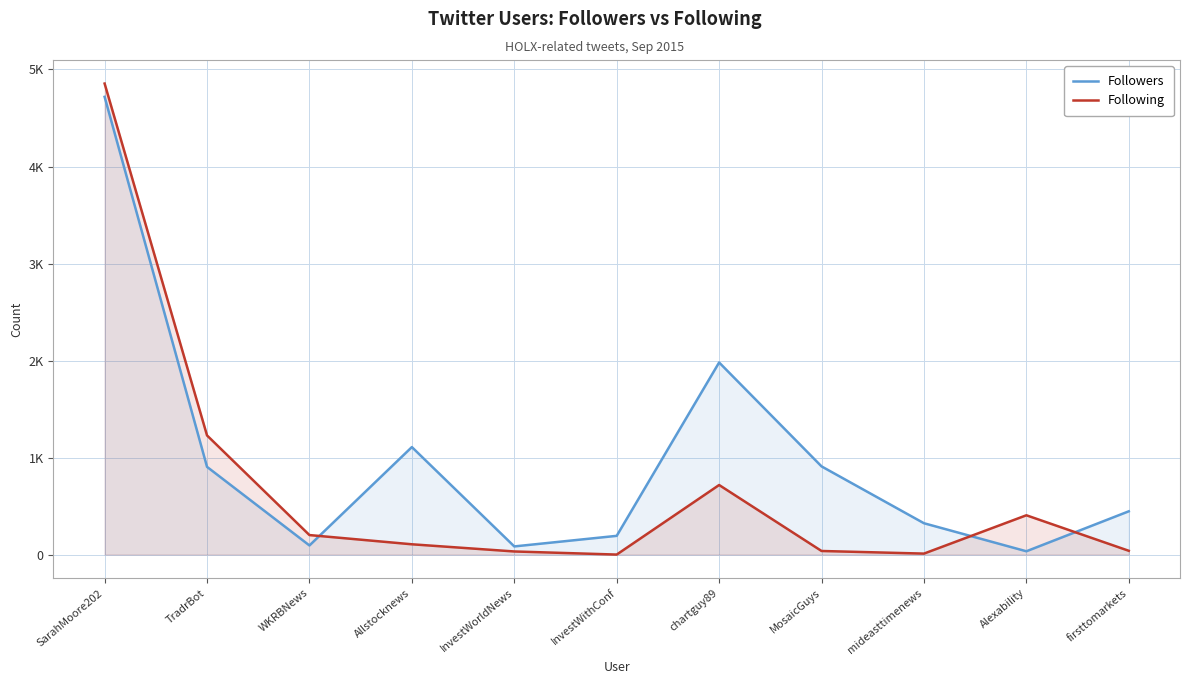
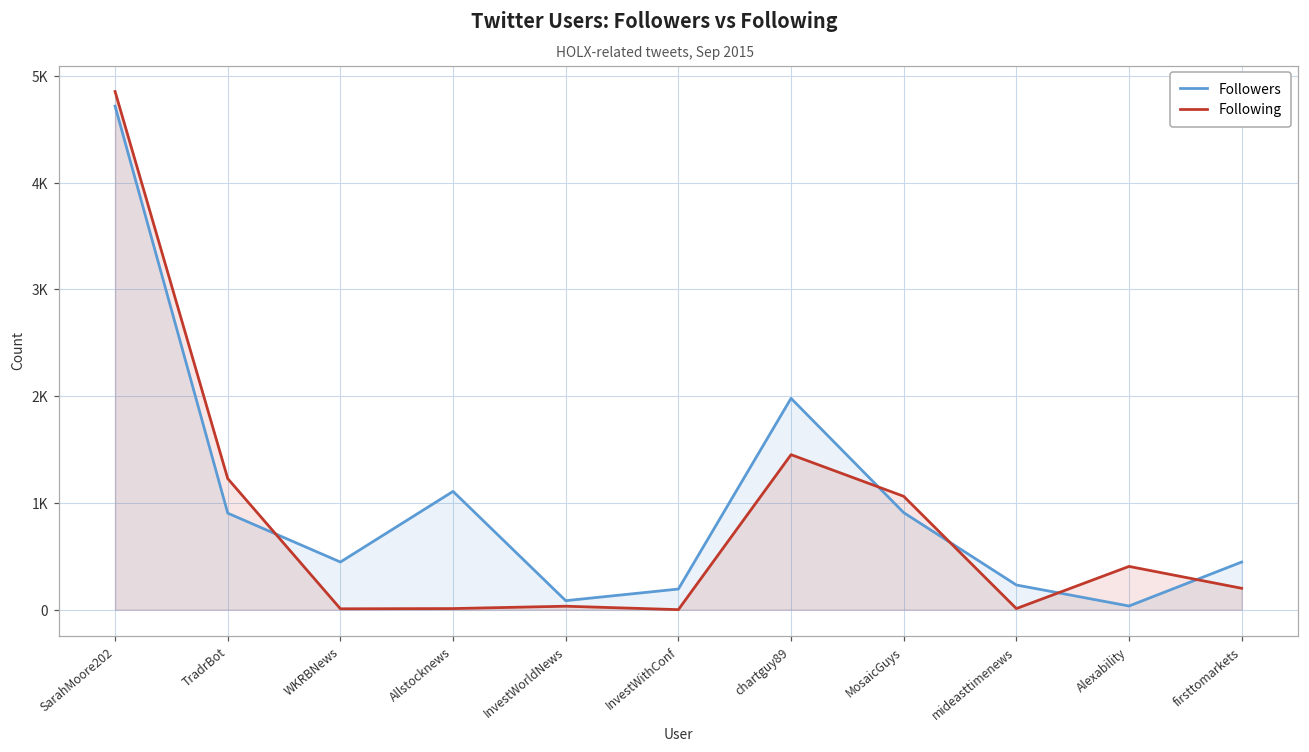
  {
    "Followers": {
      "SarahMoore202": 4700,
      "TradrBot": 900,
-     "WKRBNews": 100,
+     "WKRBNews": 400,
      "Allstocknews": 1100,
      "InvestWorldNews": 100,
      "InvestWithConf": 200,
      "chartguy89": 2000,
      "MosaicGuys": 900,
-     "mideasttimenews": 300,
+     "mideasttimenews": 200,
      "Alexability": 0,
      "firsttomarkets": 400
    },
    "Following": {
      "SarahMoore202": 4900,
      "TradrBot": 1200,
-     "WKRBNews": 200,
-     "Allstocknews": 100,
+     "WKRBNews": 0,
+     "Allstocknews": 0,
      "InvestWorldNews": 0,
      "InvestWithConf": 0,
-     "chartguy89": 700,
-     "MosaicGuys": 0,
+     "chartguy89": 1500,
+     "MosaicGuys": 1100,
      "mideasttimenews": 0,
      "Alexability": 400,
-     "firsttomarkets": 0
+     "firsttomarkets": 200
    }
  }
